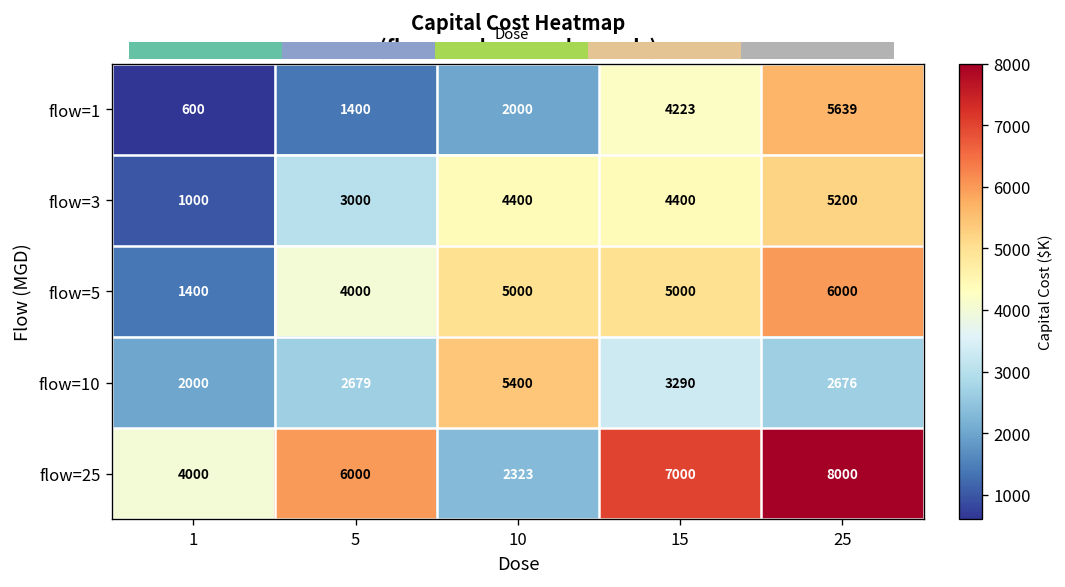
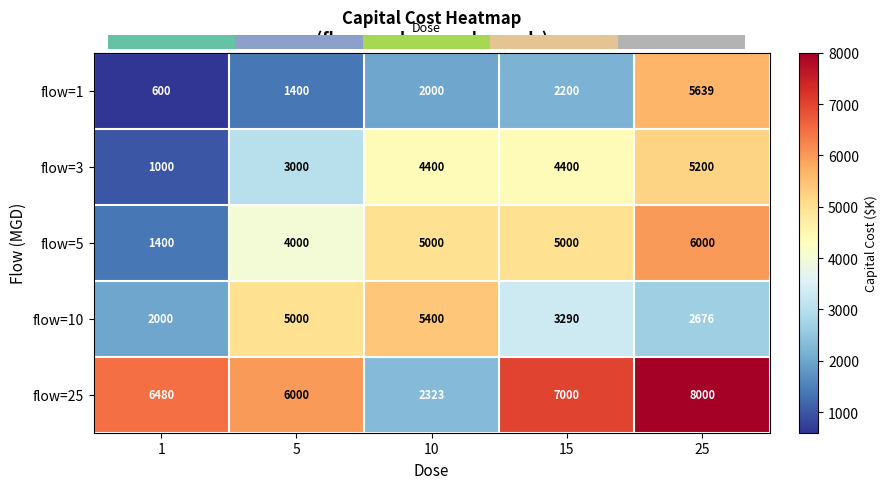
  {
    "Capital Cost Heatmap (flow_mgd rows x dose cols)": {
      "flow=1": {
        "1": 600,
        "5": 1400,
        "10": 2000,
-       "15": 4223,
+       "15": 2200,
        "25": 5639
      },
      "flow=3": {
        "1": 1000,
        "5": 3000,
        "10": 4400,
        "15": 4400,
        "25": 5200
      },
      "flow=5": {
        "1": 1400,
        "5": 4000,
        "10": 5000,
        "15": 5000,
        "25": 6000
      },
      "flow=10": {
        "1": 2000,
-       "5": 2679,
+       "5": 5000,
        "10": 5400,
        "15": 3290,
        "25": 2676
      },
      "flow=25": {
-       "1": 4000,
+       "1": 6480,
        "5": 6000,
        "10": 2323,
        "15": 7000,
        "25": 8000
      }
    }
  }
